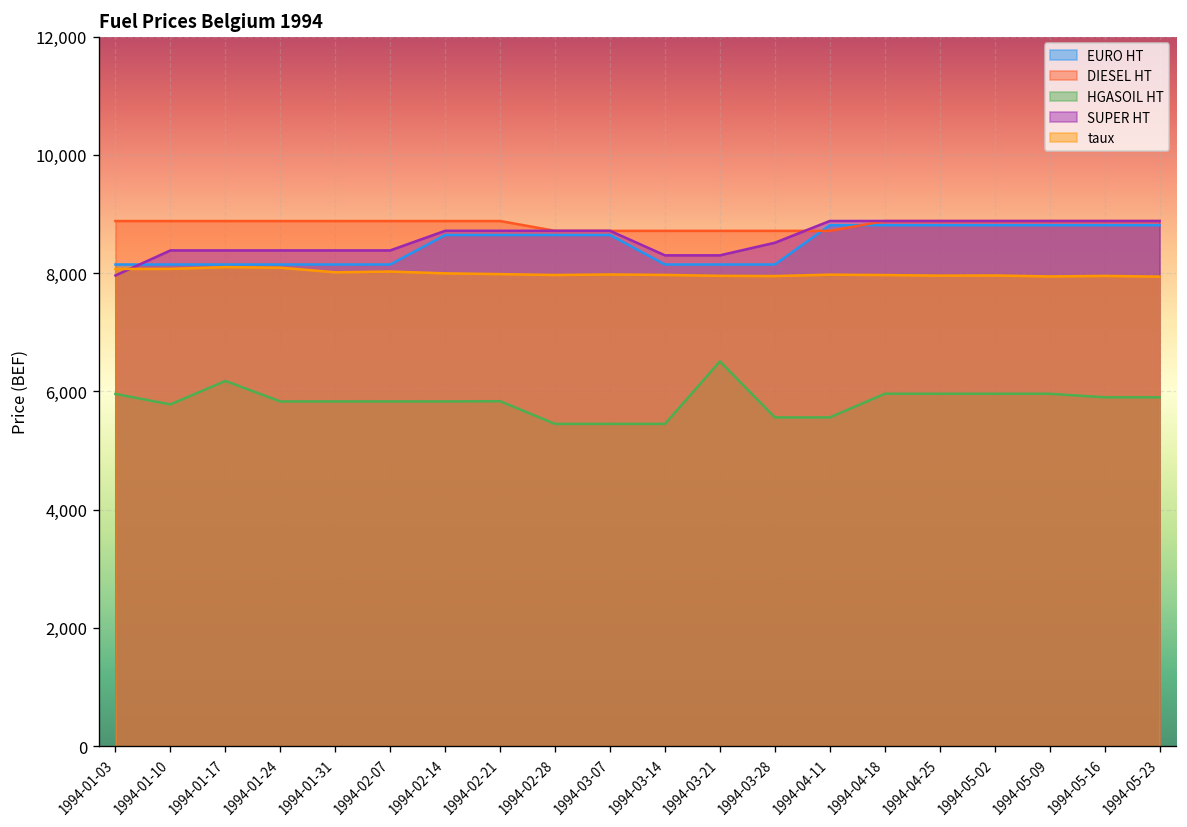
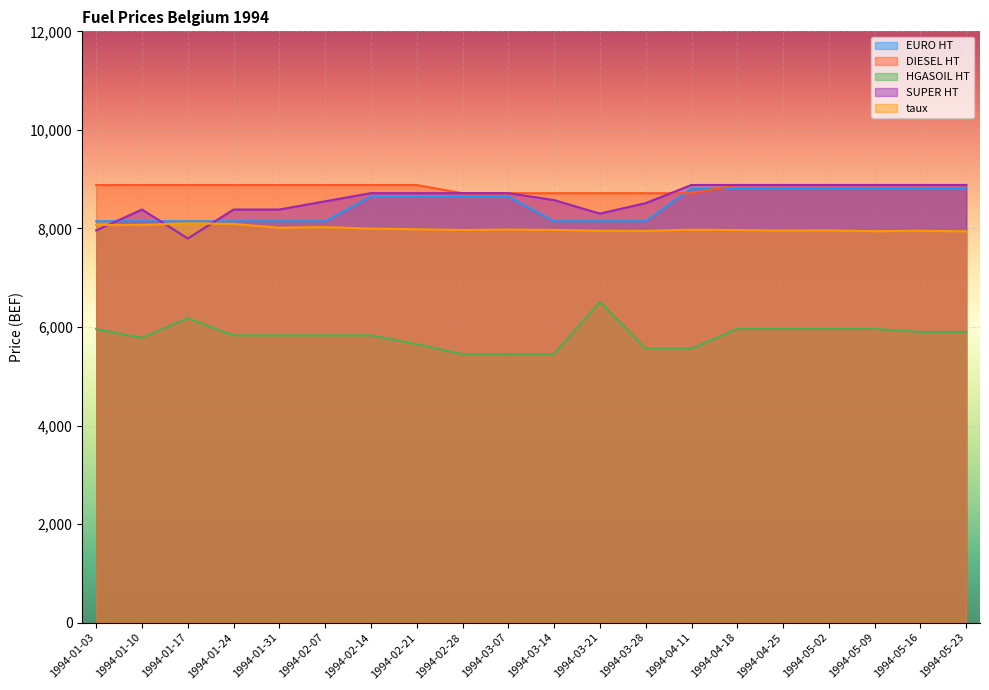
  {
    "EURO HT": {
      "1994-01-03": "8,100",
      "1994-01-10": "8,100",
      "1994-01-24": "8,100",
      "1994-01-31": "8,100",
      "1994-02-07": "8,100",
      "1994-02-14": "8,600",
      "1994-02-21": "8,600",
      "1994-02-28": "8,600",
      "1994-03-07": "8,600",
      "1994-03-14": "8,100",
      "1994-03-21": "8,100",
      "1994-03-28": "8,100",
      "1994-04-11": "8,800",
      "1994-04-18": "8,800",
      "1994-04-25": "8,800",
      "1994-05-02": "8,800",
      "1994-05-09": "8,800",
      "1994-05-16": "8,800",
      "1994-05-23": "8,800"
    },
    "HGASOIL HT": {
      "1994-01-03": "6,000",
      "1994-01-10": "5,800",
      "1994-01-17": "6,200",
      "1994-01-24": "5,800",
      "1994-01-31": "5,800",
      "1994-02-07": "5,800",
      "1994-02-14": "5,800",
-     "1994-02-21": "5,800",
+     "1994-02-21": "5,700",
      "1994-02-28": "5,500",
      "1994-03-07": "5,500",
      "1994-03-14": "5,500",
      "1994-03-21": "6,500",
      "1994-03-28": "5,600",
      "1994-04-11": "5,600",
      "1994-04-18": "6,000",
      "1994-04-25": "6,000",
      "1994-05-02": "6,000",
      "1994-05-09": "6,000",
      "1994-05-16": "5,900",
      "1994-05-23": "5,900"
    },
    "SUPER HT": {
      "1994-01-03": "8,000",
      "1994-01-10": "8,400",
-     "1994-01-17": "8,400",
+     "1994-01-17": "7,800",
      "1994-01-24": "8,400",
      "1994-01-31": "8,400",
-     "1994-02-07": "8,400",
+     "1994-02-07": "8,600",
      "1994-02-14": "8,700",
      "1994-02-21": "8,700",
-     "1994-03-14": "8,300",
+     "1994-03-14": "8,600",
      "1994-03-21": "8,300",
      "1994-03-28": "8,500",
      "1994-04-11": "8,900"
    }
  }
